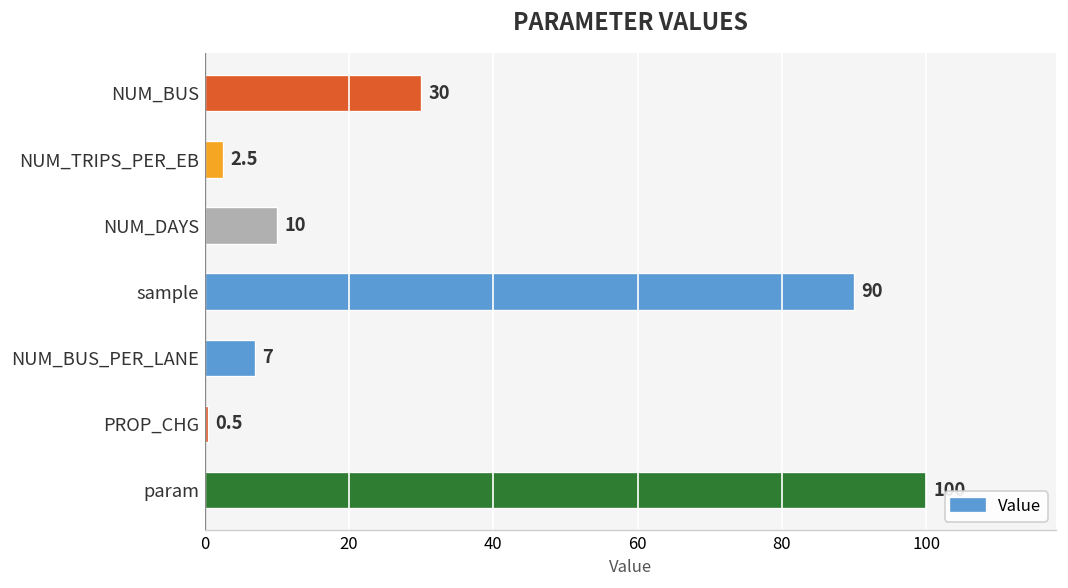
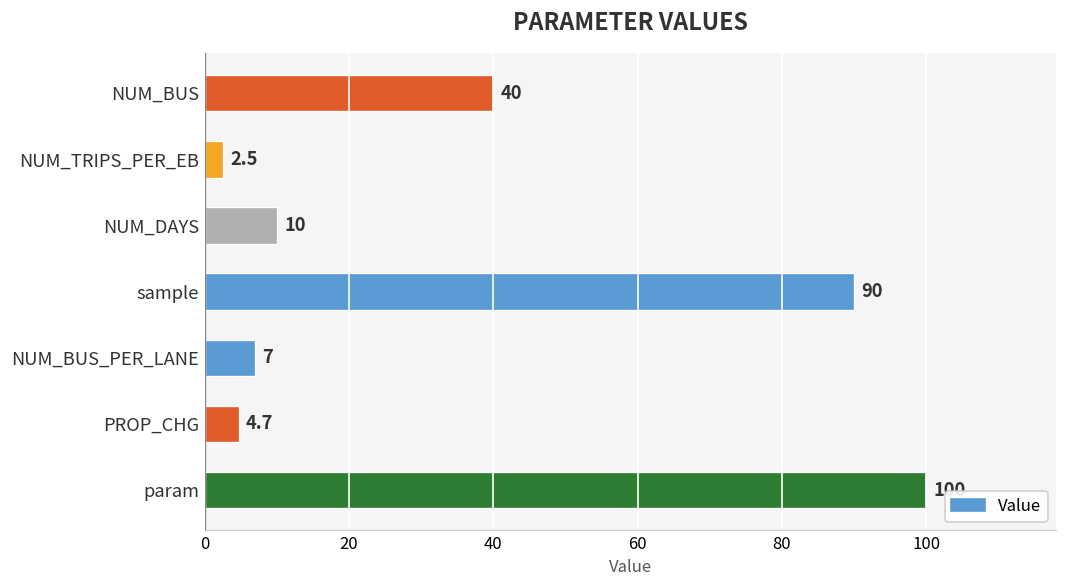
  {
-   "NUM_BUS": 30,
+   "NUM_BUS": 40,
    "NUM_TRIPS_PER_EB": 2.5,
    "NUM_DAYS": 10,
    "sample": 90,
    "NUM_BUS_PER_LANE": 7,
-   "PROP_CHG": 0.5
+   "PROP_CHG": 4.7
  }
